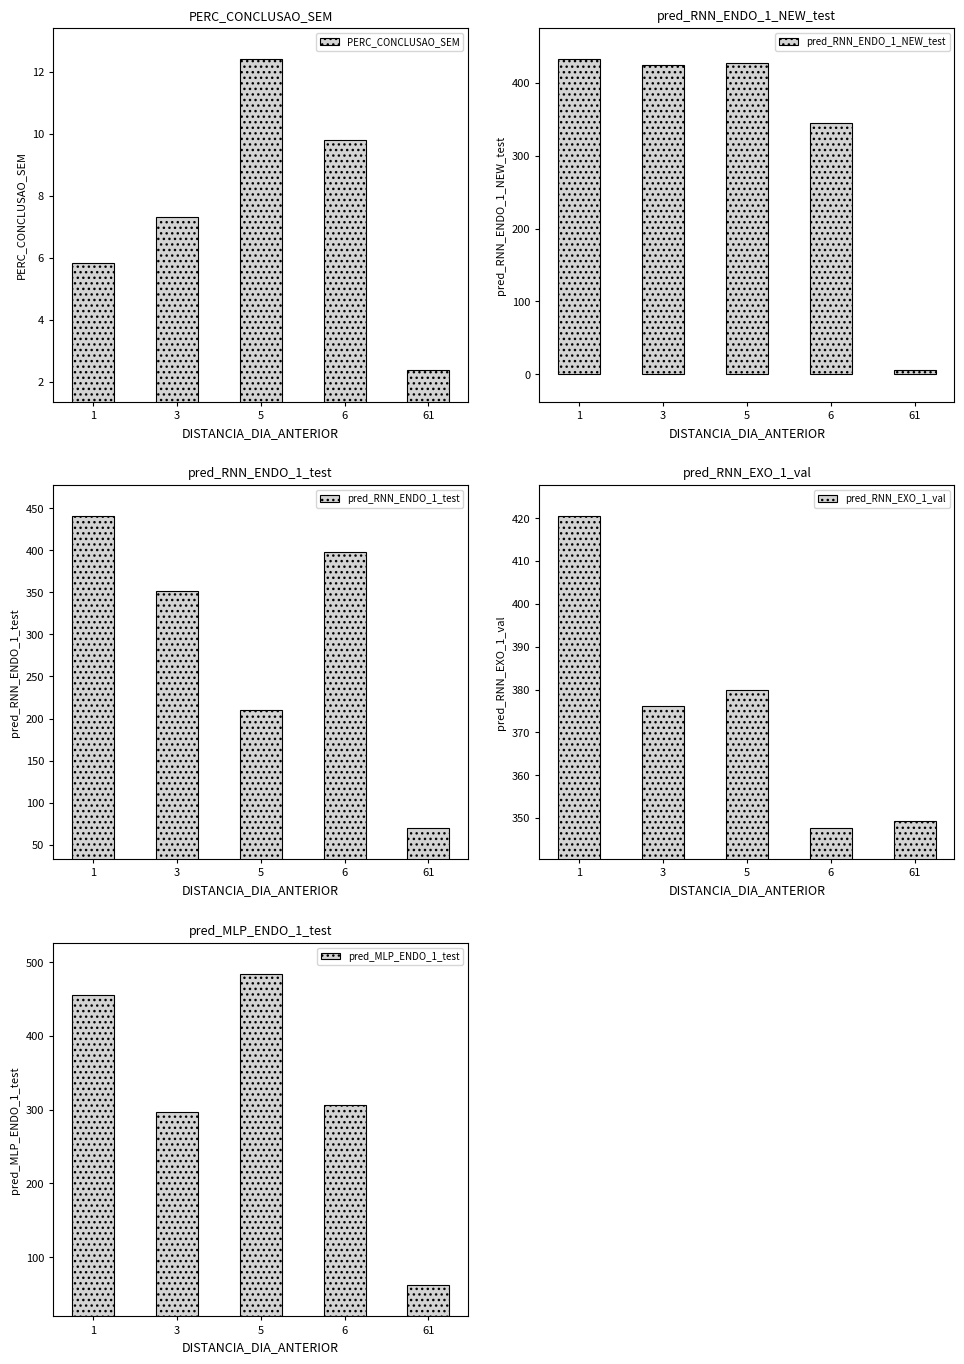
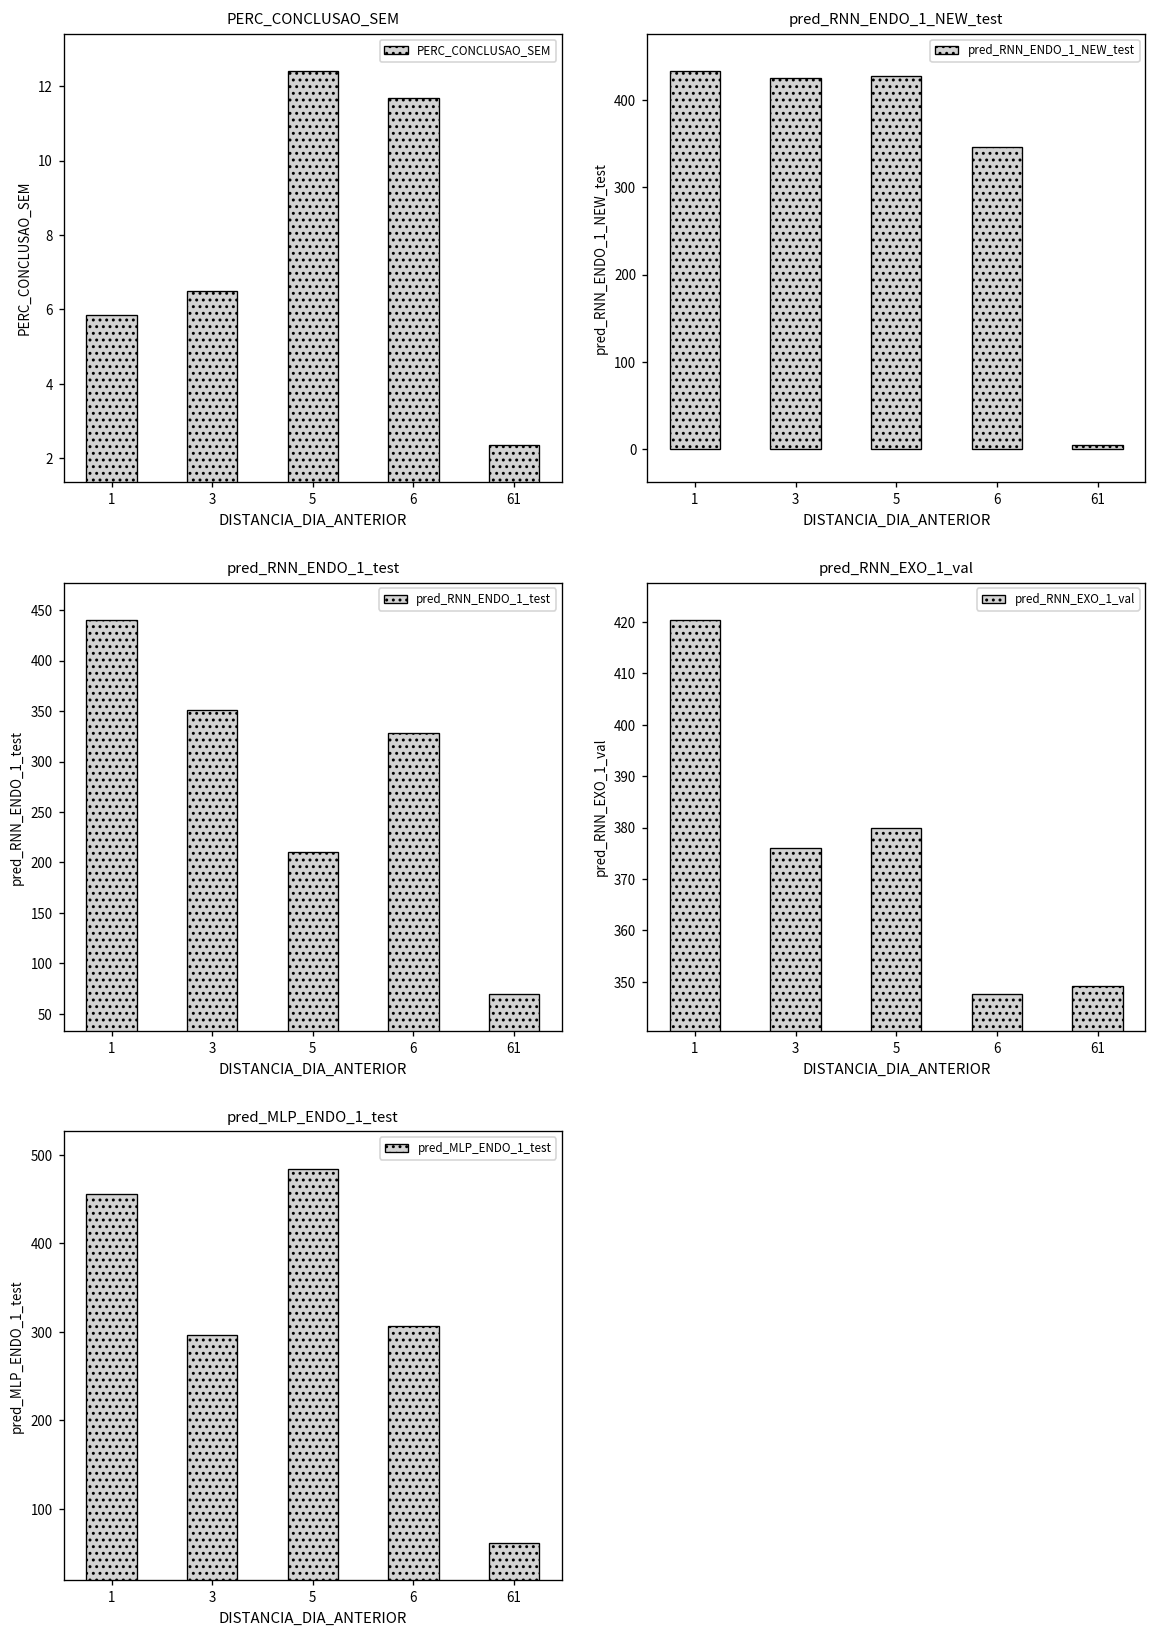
  {
    "PERC_CONCLUSAO_SEM": {
      "1": 5.8,
-     "3": 7.3,
+     "3": 6.5,
      "5": 12.4,
-     "6": 9.8,
+     "6": 11.7,
      "61": 2.4
    },
    "pred_RNN_ENDO_1_NEW_test": {
      "1": 430,
      "3": 420,
      "5": 430,
      "6": 350,
      "61": 10
    },
    "pred_RNN_ENDO_1_test": {
      "1": 440,
      "3": 350,
      "5": 210,
-     "6": 400,
+     "6": 330,
      "61": 70
    },
    "pred_RNN_EXO_1_val": {
      "1": 420,
      "3": 376,
      "5": 380,
      "6": 348,
      "61": 349
    },
    "pred_MLP_ENDO_1_test": {
      "1": 460,
      "3": 300,
      "5": 480,
      "6": 310,
      "61": 60
    }
  }
